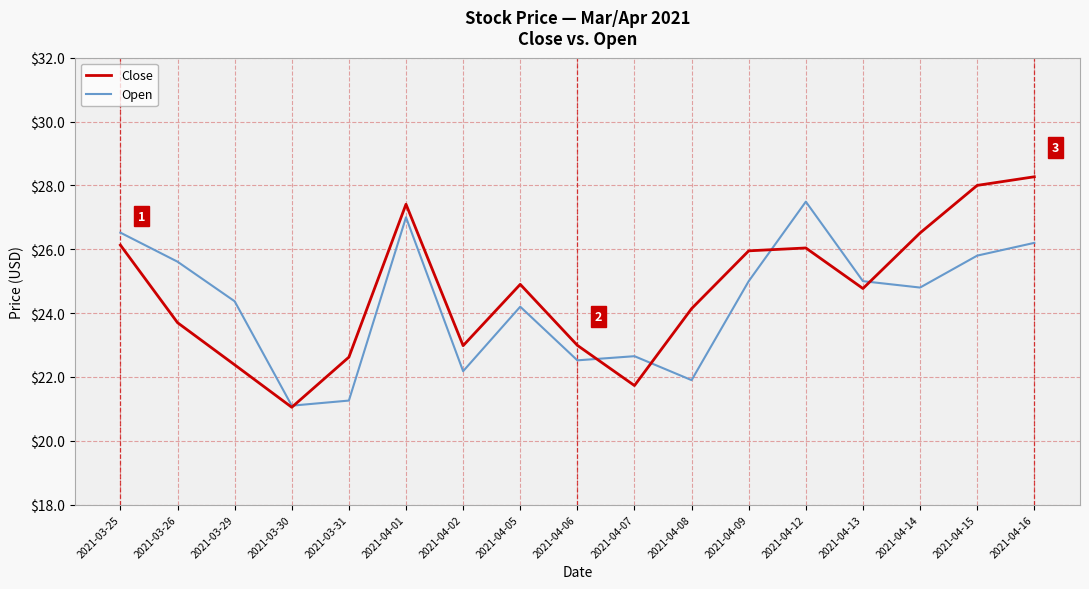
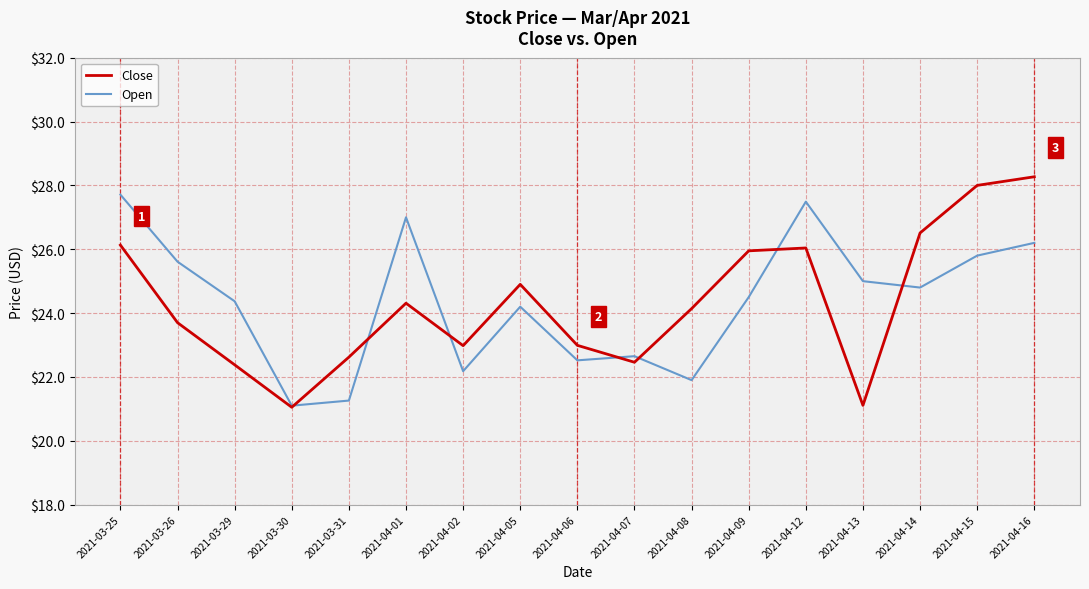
  {
    "Close": {
      "2021-03-25": "$26.1",
      "2021-03-26": "$23.7",
      "2021-03-29": "$22.4",
      "2021-03-31": "$22.6",
-     "2021-04-01": "$27.4",
+     "2021-04-01": "$24.3",
      "2021-04-02": "$23.0",
      "2021-04-05": "$24.9",
      "2021-04-06": "$23.0",
-     "2021-04-07": "$21.7",
+     "2021-04-07": "$22.5",
      "2021-04-08": "$24.1",
      "2021-04-09": "$26.0",
      "2021-04-12": "$26.0",
-     "2021-04-13": "$24.8",
+     "2021-04-13": "$21.1",
      "2021-04-14": "$26.5",
      "2021-04-15": "$28.0",
      "2021-04-16": "$28.3"
    },
    "Open": {
-     "2021-03-25": "$26.5",
+     "2021-03-25": "$27.7",
      "2021-03-26": "$25.6",
      "2021-03-29": "$24.4",
      "2021-03-31": "$21.3",
      "2021-04-01": "$27.0",
      "2021-04-02": "$22.2",
      "2021-04-05": "$24.2",
      "2021-04-06": "$22.5",
      "2021-04-07": "$22.7",
      "2021-04-08": "$21.9",
-     "2021-04-09": "$25.0",
+     "2021-04-09": "$24.5",
      "2021-04-12": "$27.5",
      "2021-04-13": "$25.0",
      "2021-04-14": "$24.8",
      "2021-04-15": "$25.8",
      "2021-04-16": "$26.2"
    }
  }
